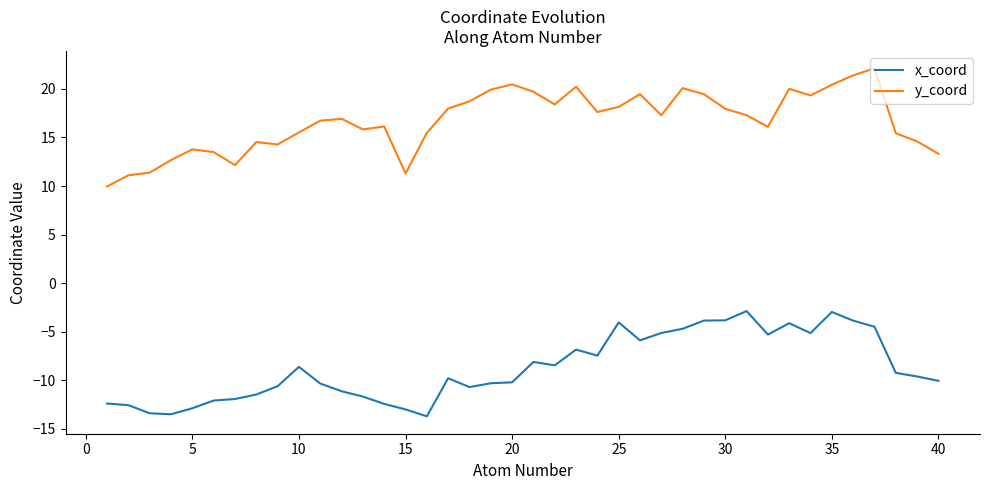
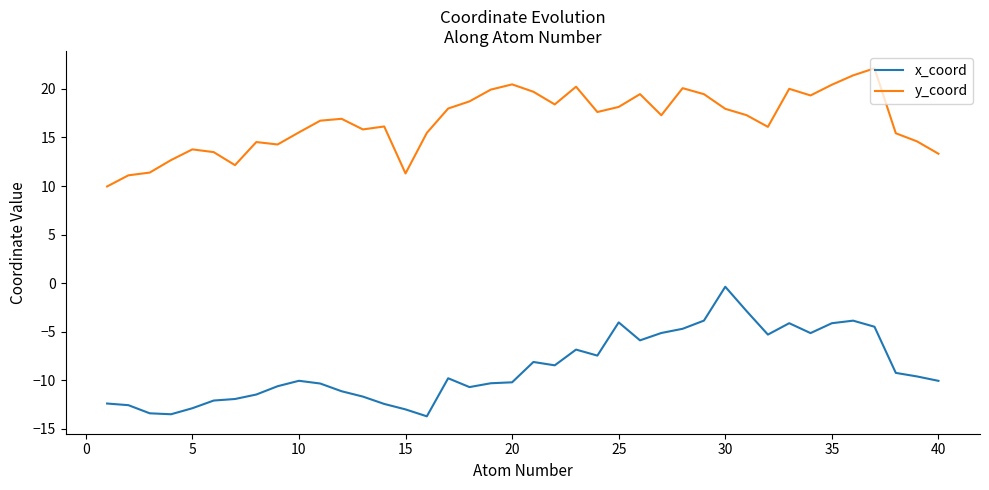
  {
    "x_coord": {
      "5": -13,
-     "10": -9,
+     "10": -10,
      "15": -13,
      "20": -10,
      "25": -4,
-     "30": -4,
-     "35": -3,
+     "30": 0,
+     "35": -4,
      "40": -10
    },
    "y_coord": {
      "5": 14,
      "10": 16,
      "15": 11,
      "20": 20,
      "25": 18,
      "30": 18,
      "35": 20,
      "40": 13
    }
  }
